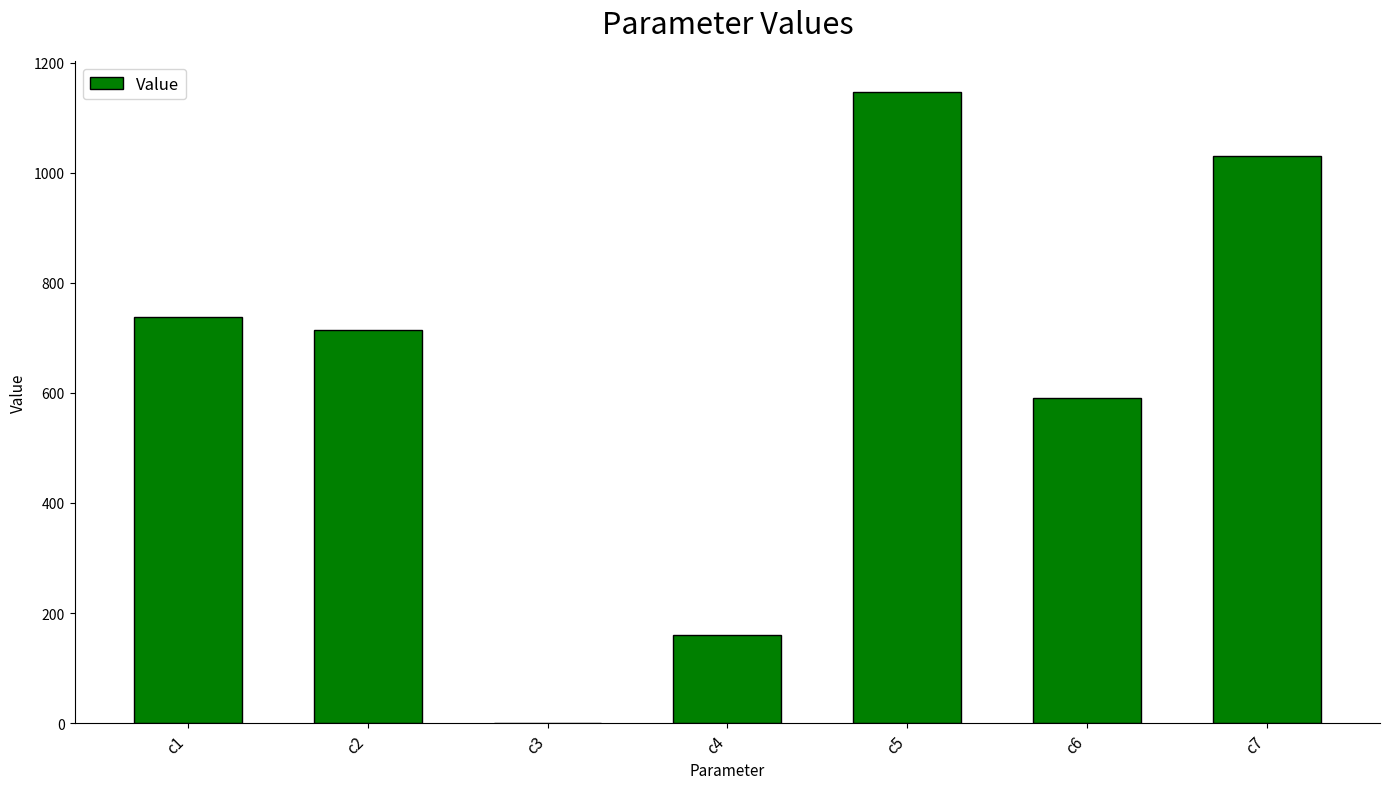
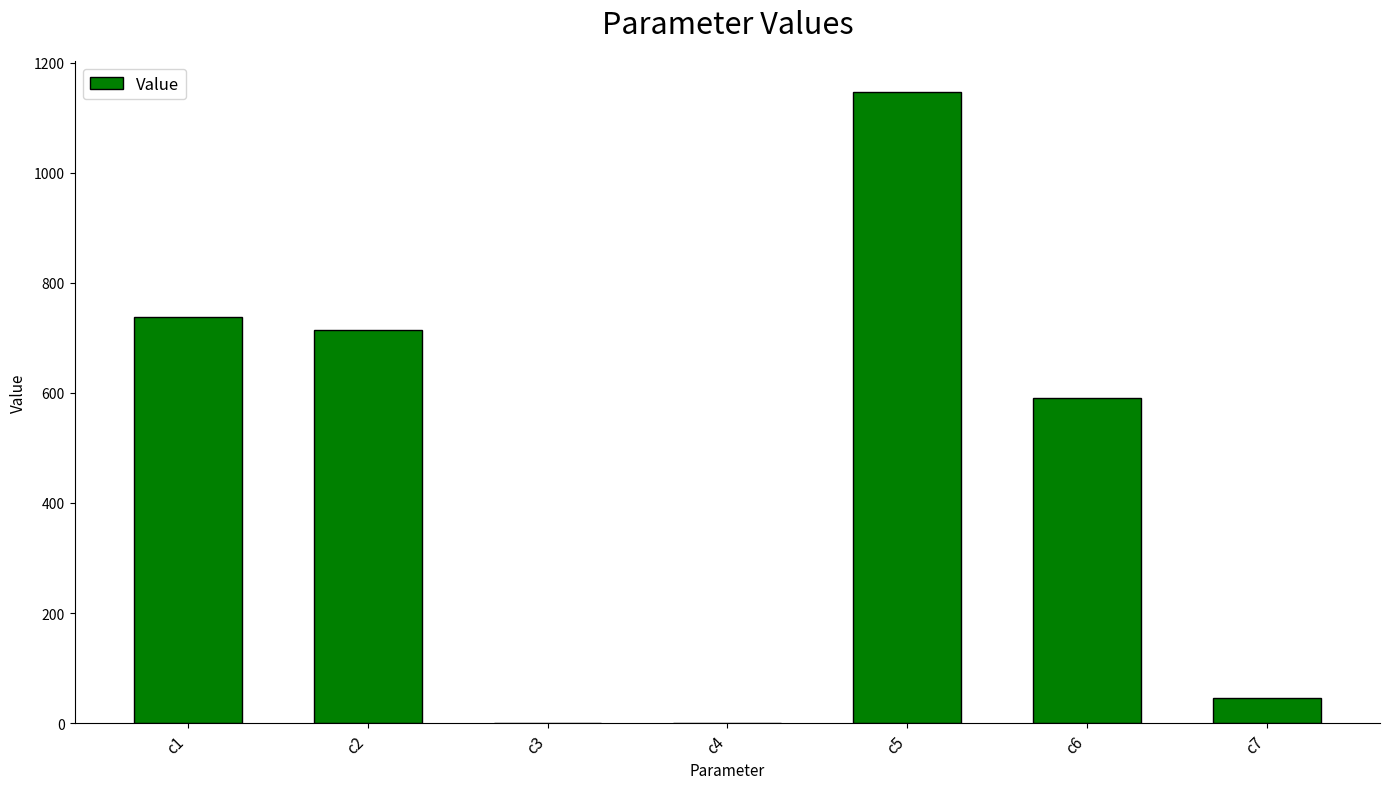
  {
    "c1": 740,
    "c2": 710,
-   "c4": 160,
+   "c4": 0,
    "c5": 1150,
    "c6": 590,
-   "c7": 1030
+   "c7": 50
  }
